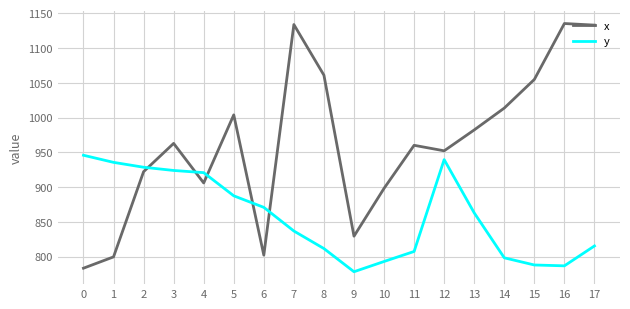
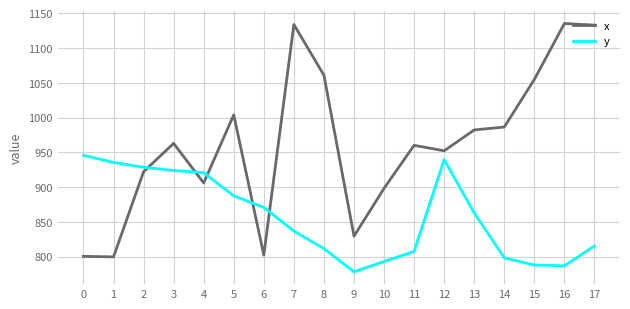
  {
    "x": {
-     "0": 780,
+     "0": 800,
      "1": 800,
      "2": 920,
      "3": 960,
      "4": 910,
      "5": 1000,
      "6": 800,
      "7": 1130,
      "8": 1060,
      "9": 830,
      "10": 900,
      "11": 960,
      "12": 950,
      "13": 980,
-     "14": 1010,
+     "14": 990,
      "15": 1050,
      "16": 1140,
      "17": 1130
    },
    "y": {
      "0": 950,
      "1": 940,
      "2": 930,
      "3": 920,
      "4": 920,
      "5": 890,
      "6": 870,
      "7": 840,
      "8": 810,
      "9": 780,
      "10": 790,
      "11": 810,
      "12": 940,
      "13": 860,
      "14": 800,
      "15": 790,
      "16": 790,
      "17": 820
    }
  }
